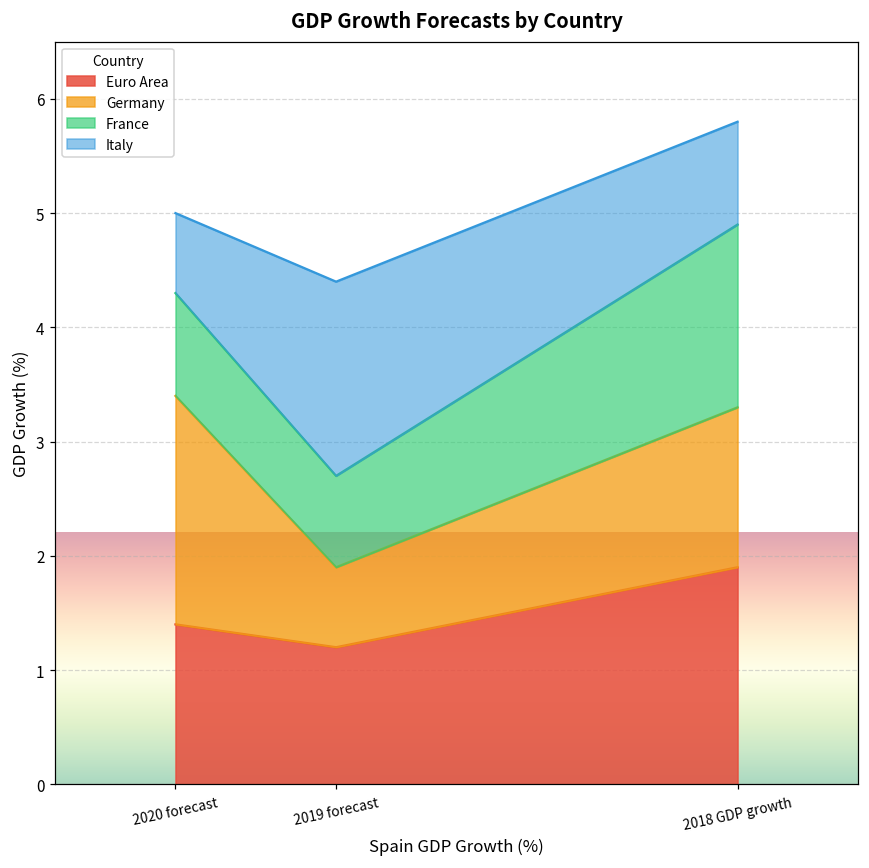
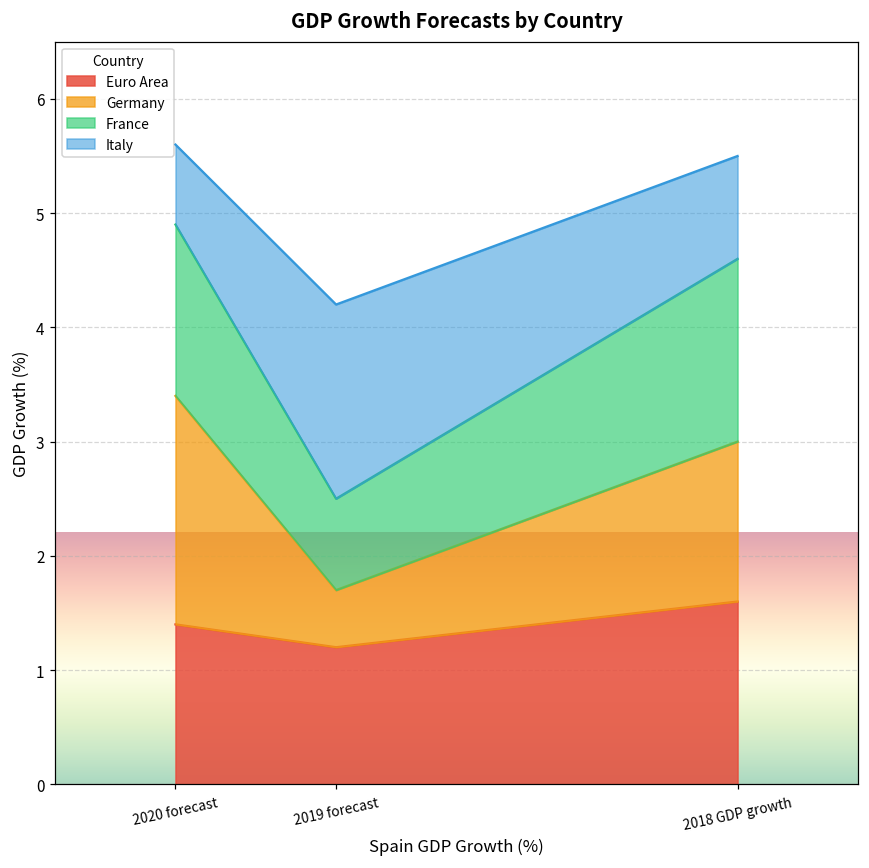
  {
    "Euro Area": {
      "2020 forecast": 1.4,
      "2019 forecast": 1.2,
-     "2018 GDP growth": 1.9
+     "2018 GDP growth": 1.6
    },
    "Germany": {
      "2020 forecast": 2.0,
-     "2019 forecast": 0.7,
+     "2019 forecast": 0.5,
      "2018 GDP growth": 1.4
    },
    "France": {
-     "2020 forecast": 0.9,
+     "2020 forecast": 1.5,
      "2019 forecast": 0.8,
      "2018 GDP growth": 1.6
    },
    "Italy": {
      "2020 forecast": 0.7,
      "2019 forecast": 1.7,
      "2018 GDP growth": 0.9
    }
  }
